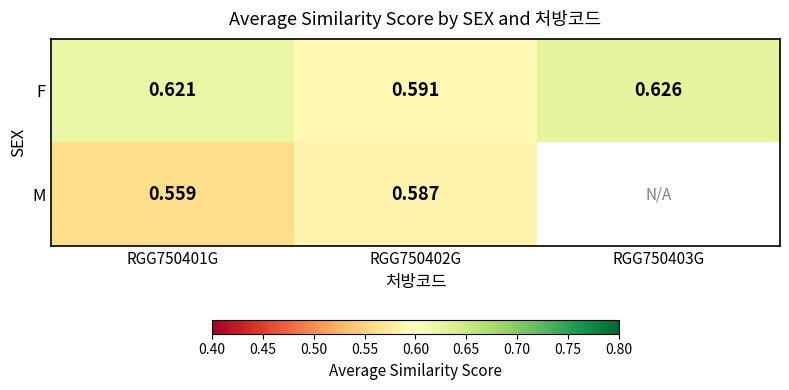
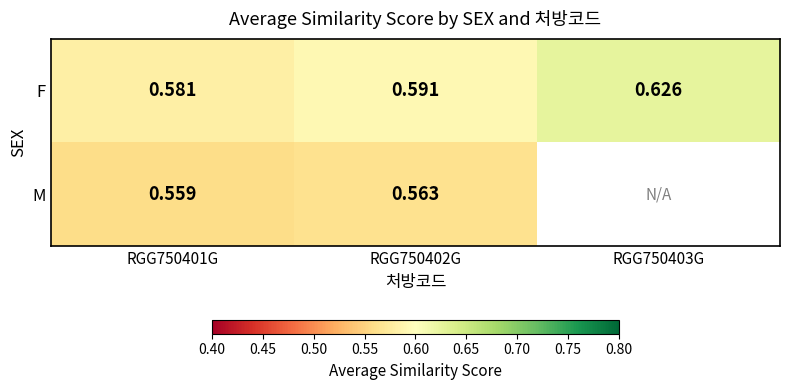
  {
    "F": {
-     "RGG750401G": 0.621,
+     "RGG750401G": 0.581,
      "RGG750402G": 0.591,
      "RGG750403G": 0.626
    },
    "M": {
      "RGG750401G": 0.559,
-     "RGG750402G": 0.587
+     "RGG750402G": 0.563
    }
  }
